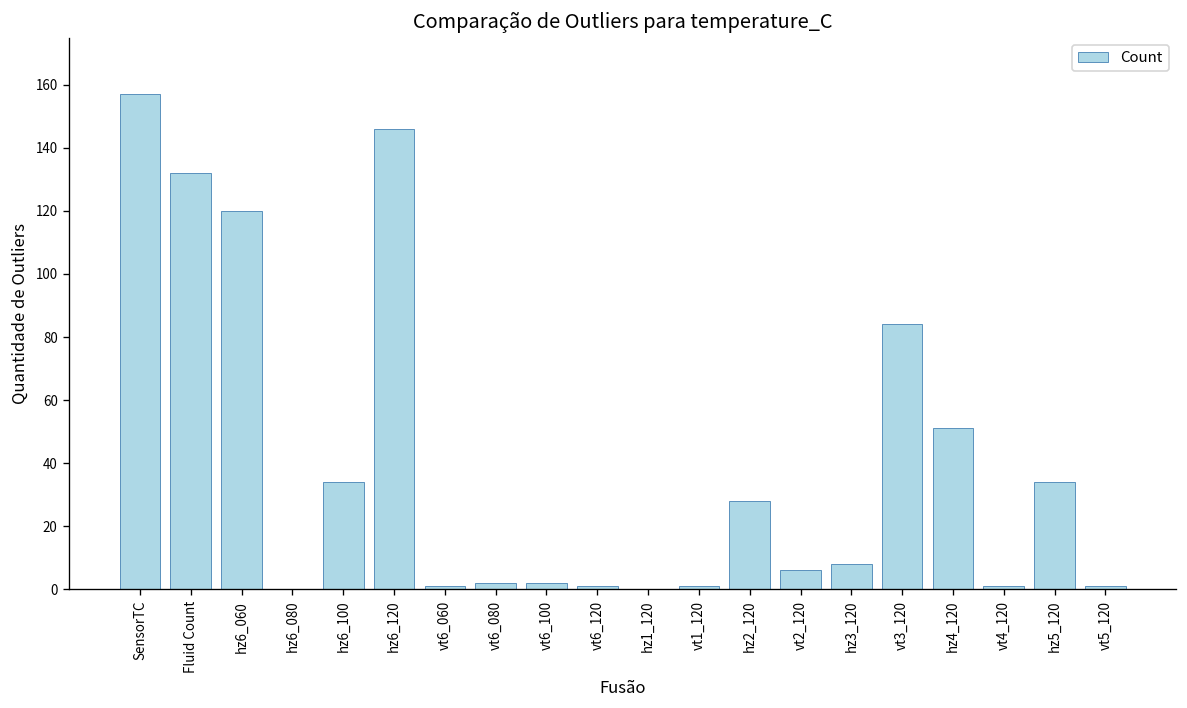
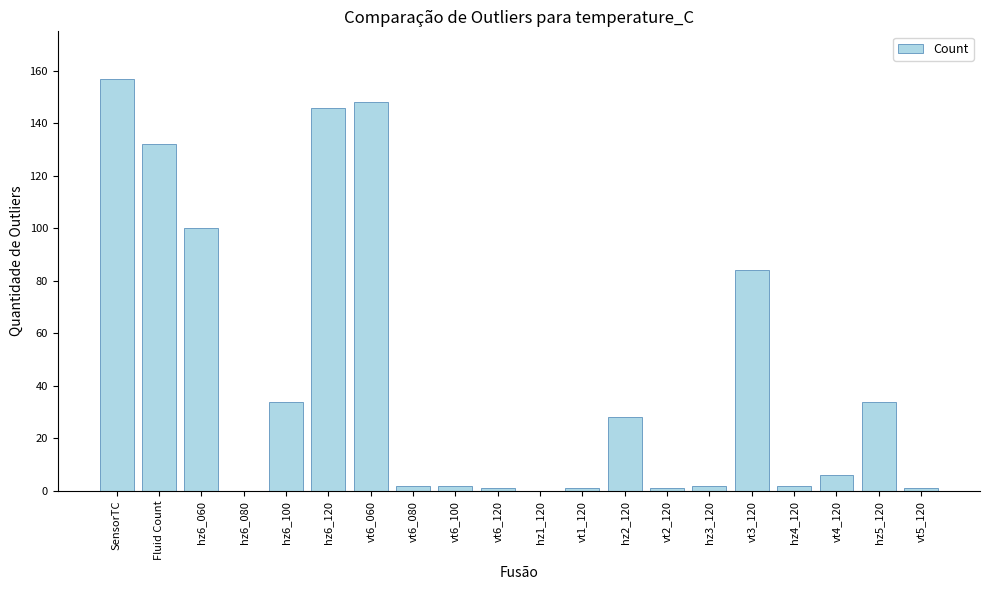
  {
    "SensorTC": 157,
    "Fluid Count": 132,
-   "hz6_060": 120,
+   "hz6_060": 100,
    "hz6_080": 0,
    "hz6_100": 34,
    "hz6_120": 146,
-   "vt6_060": 1,
+   "vt6_060": 148,
    "vt6_080": 2,
    "vt6_100": 2,
    "vt6_120": 1,
    "hz1_120": 0,
    "vt1_120": 1,
    "hz2_120": 28,
-   "vt2_120": 6,
-   "hz3_120": 8,
+   "vt2_120": 1,
+   "hz3_120": 2,
    "vt3_120": 84,
-   "hz4_120": 51,
-   "vt4_120": 1,
+   "hz4_120": 2,
+   "vt4_120": 6,
    "hz5_120": 34,
    "vt5_120": 1
  }
